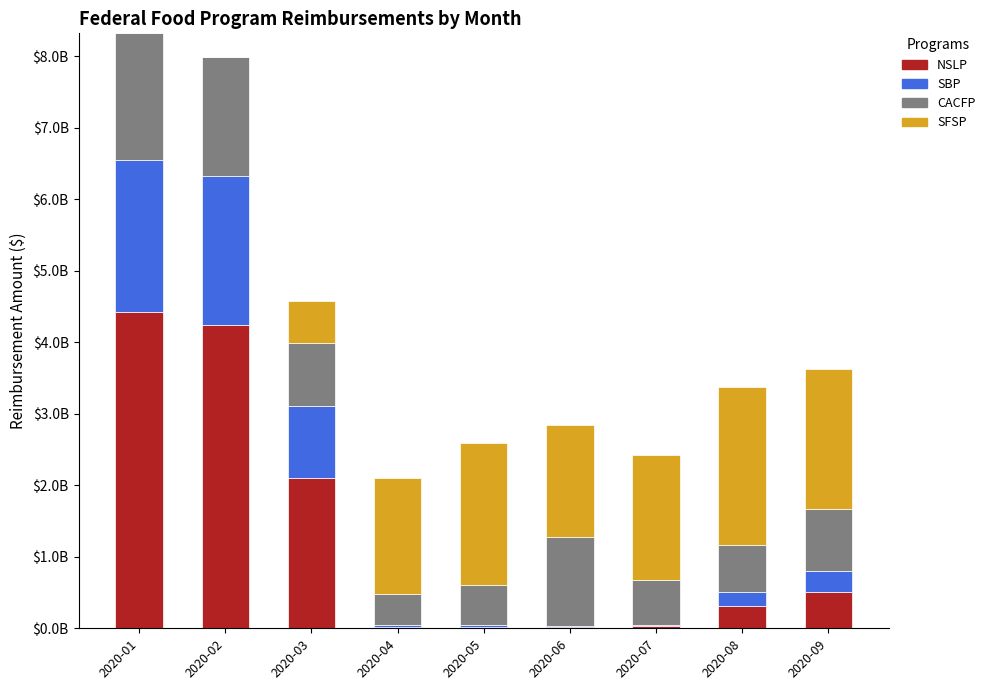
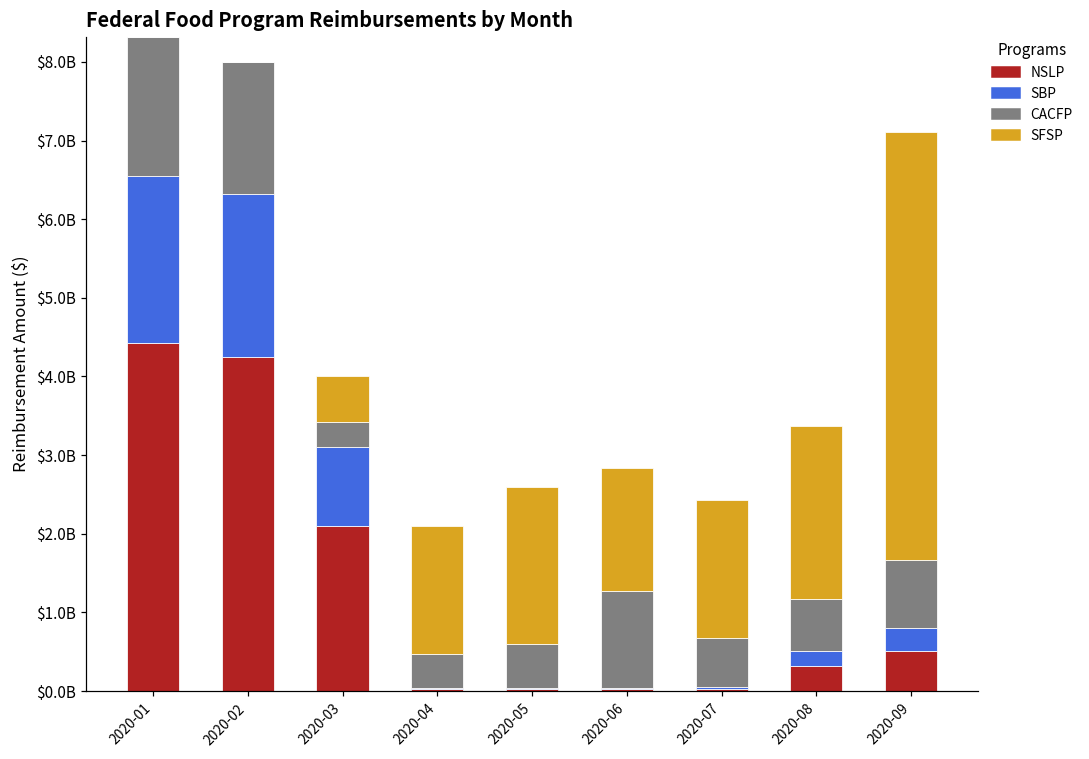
  {
    "NSLP": {
      "2020-01": "$4400000000",
      "2020-02": "$4200000000",
      "2020-03": "$2100000000",
      "2020-08": "$300000000",
      "2020-09": "$500000000"
    },
    "SBP": {
      "2020-01": "$2100000000",
      "2020-02": "$2100000000",
      "2020-03": "$1000000000",
      "2020-08": "$200000000",
      "2020-09": "$300000000"
    },
    "CACFP": {
      "2020-01": "$1800000000",
      "2020-02": "$1700000000",
-     "2020-03": "$900000000",
+     "2020-03": "$300000000",
      "2020-04": "$400000000",
      "2020-05": "$600000000",
      "2020-06": "$1200000000",
      "2020-07": "$600000000",
      "2020-08": "$700000000",
      "2020-09": "$900000000"
    },
    "SFSP": {
      "2020-01": "$0",
      "2020-02": "$0",
      "2020-03": "$600000000",
      "2020-04": "$1600000000",
      "2020-05": "$2000000000",
      "2020-06": "$1600000000",
      "2020-07": "$1800000000",
      "2020-08": "$2200000000",
-     "2020-09": "$2000000000"
+     "2020-09": "$5400000000"
    }
  }
